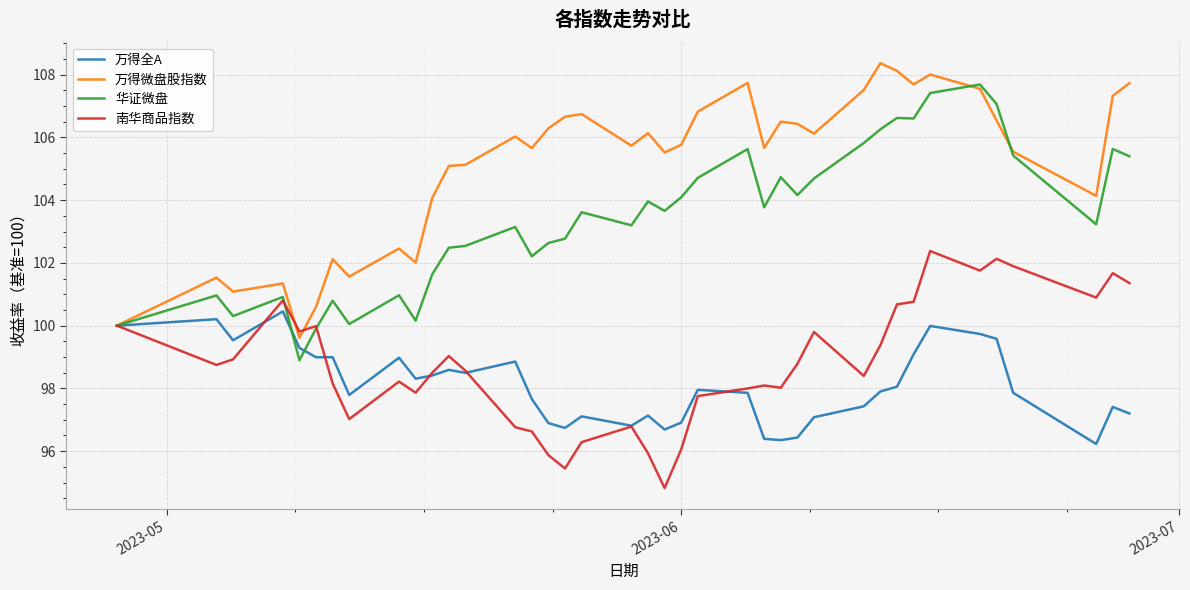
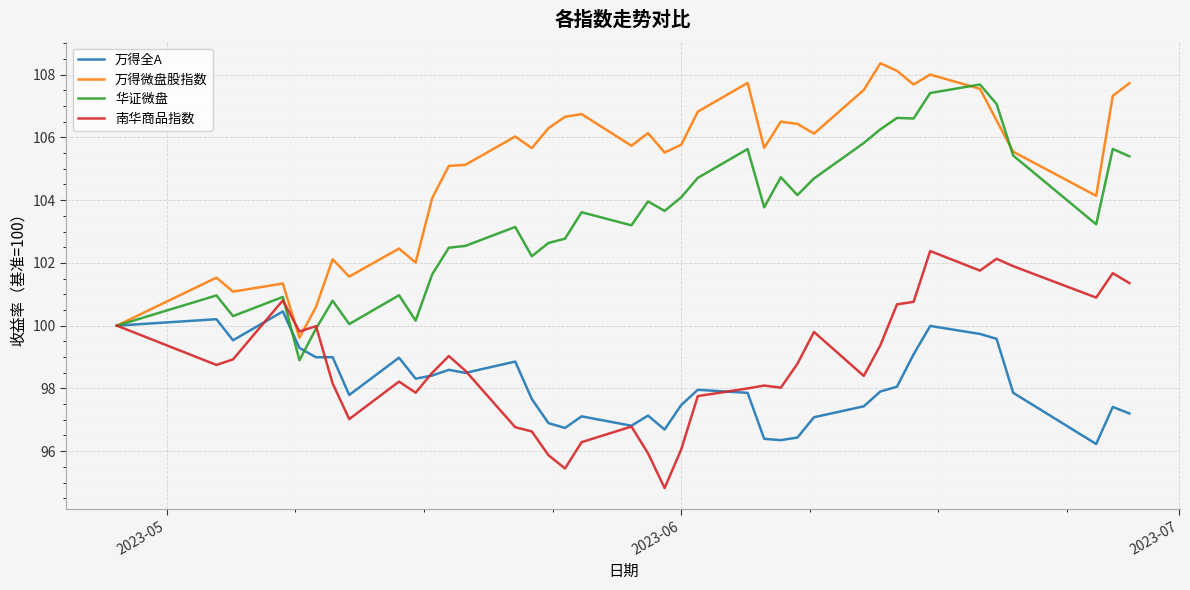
  {
    "万得全A": {
-     "2023-06": 96.9
+     "2023-06": 97.5
    },
    "万得微盘股指数": {
      "2023-06": 105.8
    },
    "华证微盘": {
      "2023-06": 104.1
    },
    "南华商品指数": {
      "2023-06": 96.1
    }
  }
